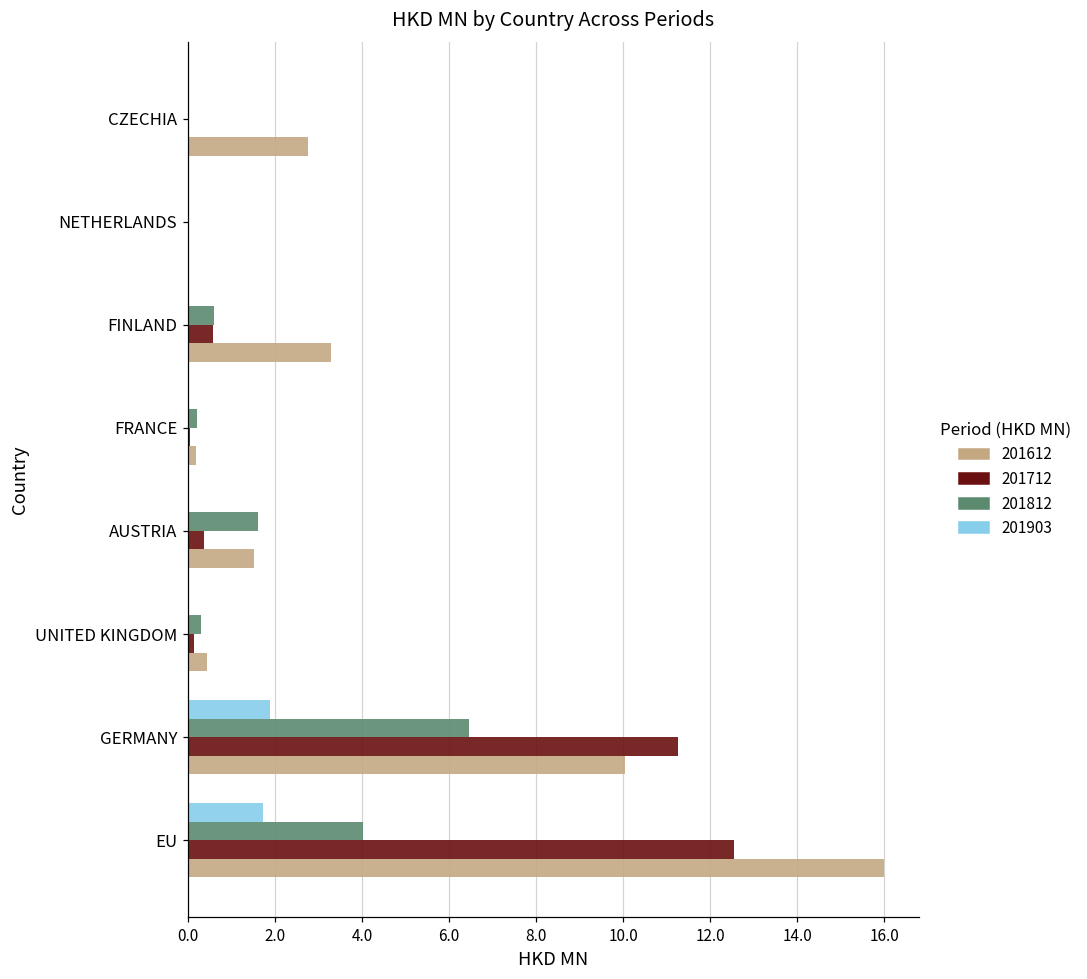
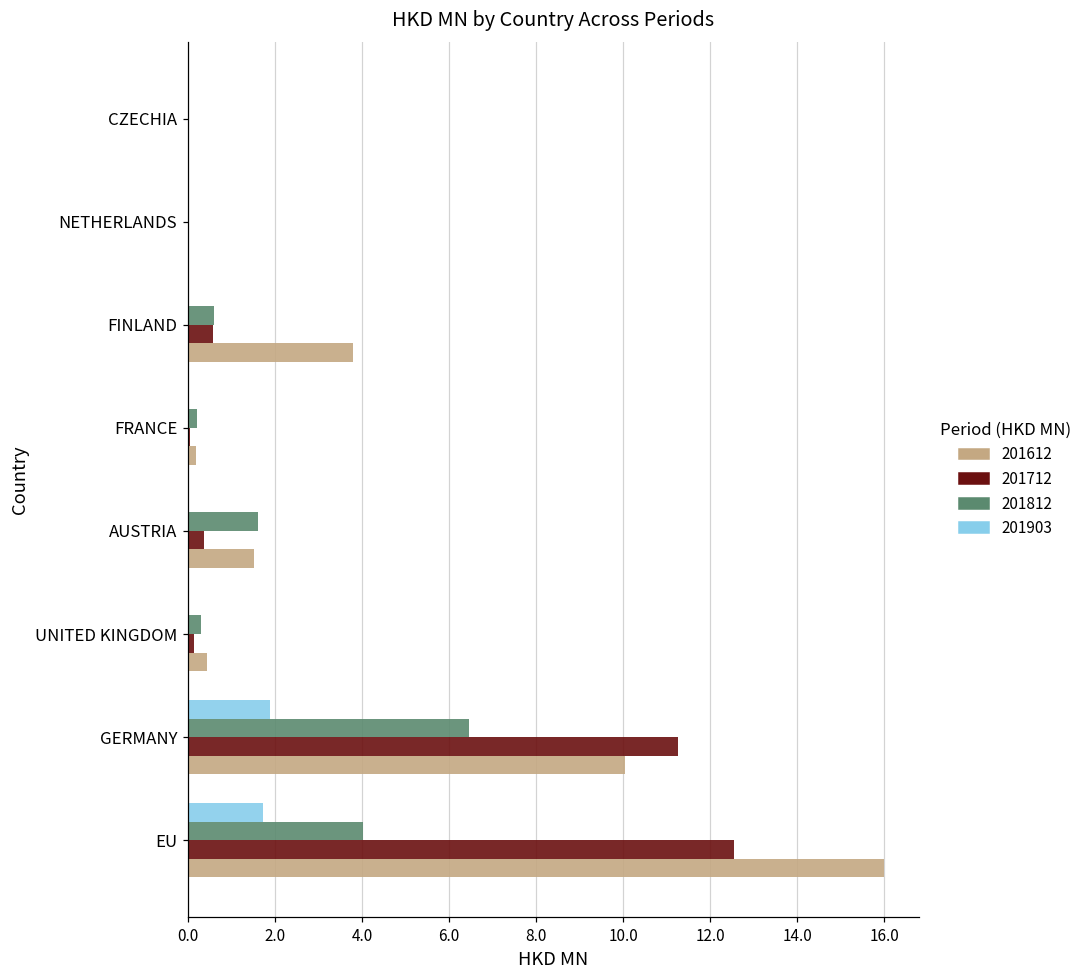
  {
    "201612": {
-     "CZECHIA": 2.8,
-     "FINLAND": 3.3,
+     "CZECHIA": 0.0,
+     "FINLAND": 3.8,
      "FRANCE": 0.2,
      "AUSTRIA": 1.5,
      "UNITED KINGDOM": 0.4,
      "GERMANY": 10.0,
      "EU": 16.0
    },
    "201712": {
      "CZECHIA": 0.0,
      "NETHERLANDS": 0.0,
      "FINLAND": 0.6,
      "AUSTRIA": 0.4,
      "UNITED KINGDOM": 0.1,
      "GERMANY": 11.3,
      "EU": 12.5
    },
    "201812": {
      "CZECHIA": 0.0,
      "FINLAND": 0.6,
      "FRANCE": 0.2,
      "AUSTRIA": 1.6,
      "UNITED KINGDOM": 0.3,
      "GERMANY": 6.5,
      "EU": 4.0
    },
    "201903": {
      "CZECHIA": 0.0,
      "NETHERLANDS": 0.0,
      "FINLAND": 0.0,
      "FRANCE": 0.0,
      "AUSTRIA": 0.0,
      "GERMANY": 1.9,
      "EU": 1.7
    }
  }
